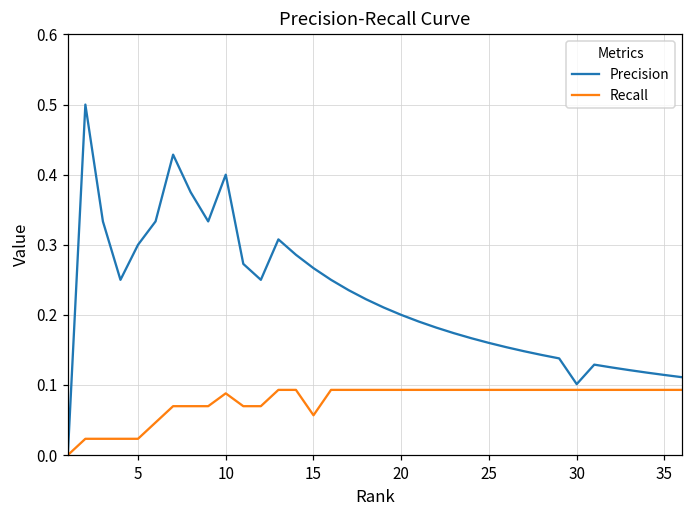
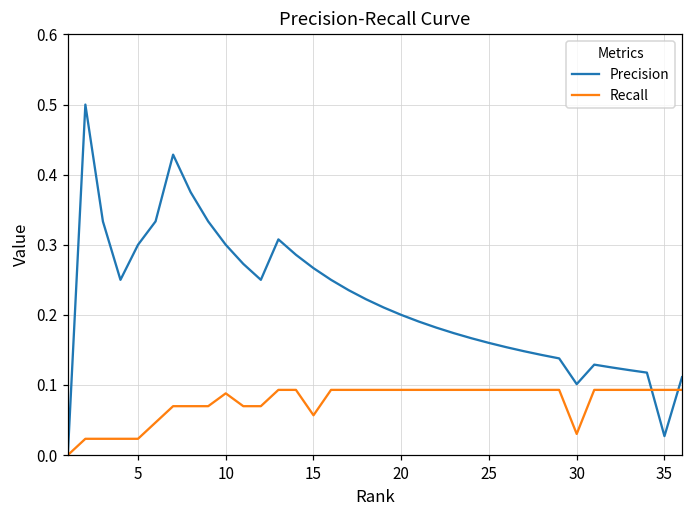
  {
    "Precision": {
      "5": 0.30,
-     "10": 0.4,
+     "10": 0.3,
      "15": 0.27,
      "20": 0.20,
      "25": 0.16,
      "30": 0.10,
-     "35": 0.11
+     "35": 0.03
    },
    "Recall": {
      "5": 0.02,
      "10": 0.09,
      "15": 0.06,
      "20": 0.09,
      "25": 0.09,
-     "30": 0.09,
+     "30": 0.03,
      "35": 0.09
    }
  }
